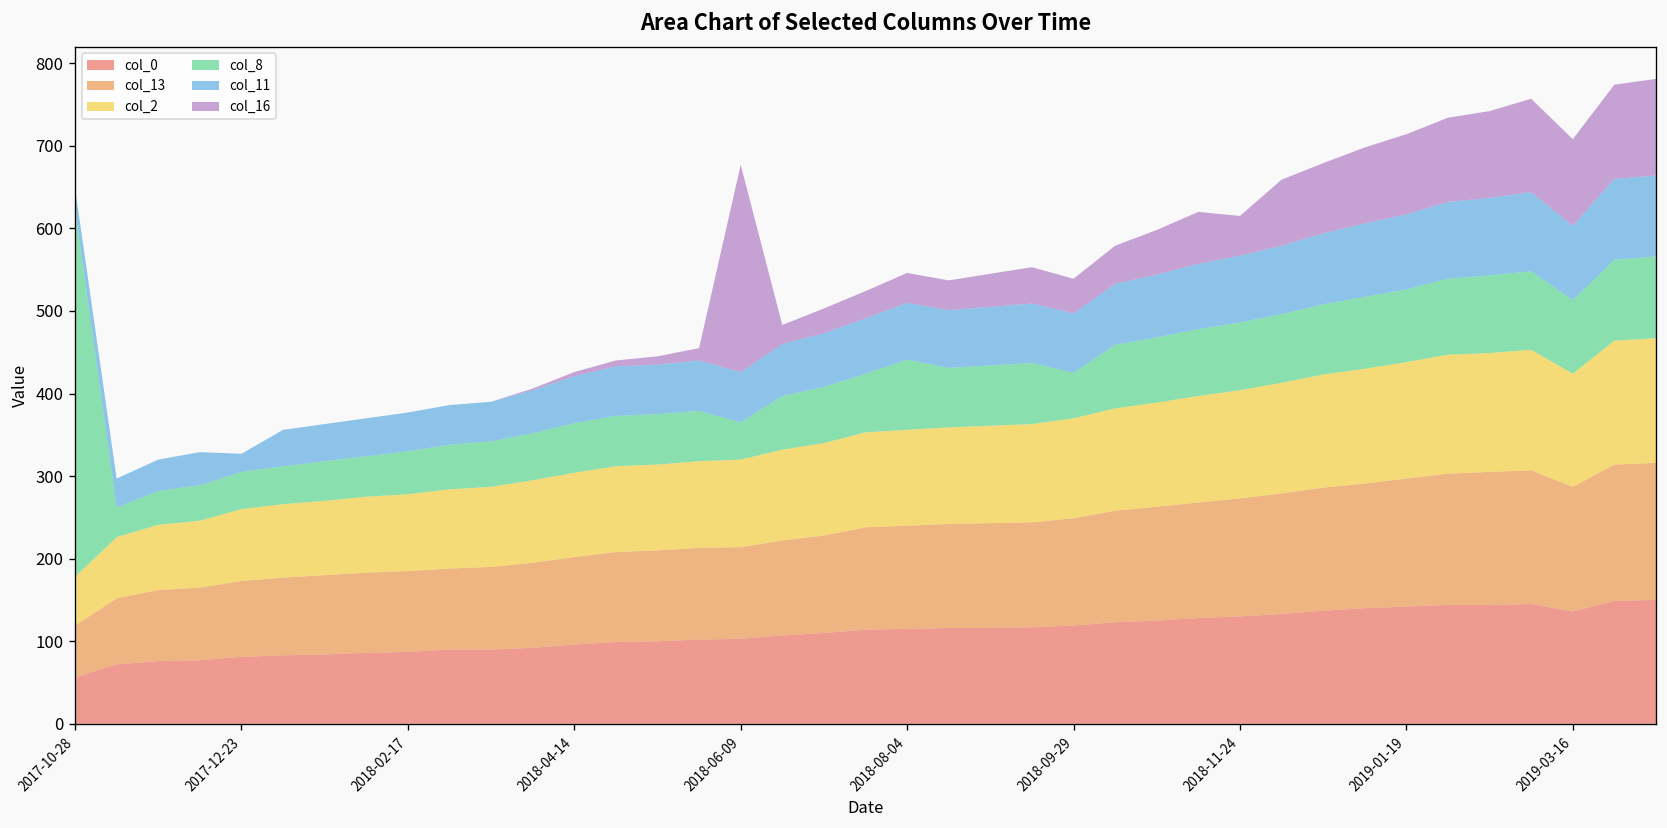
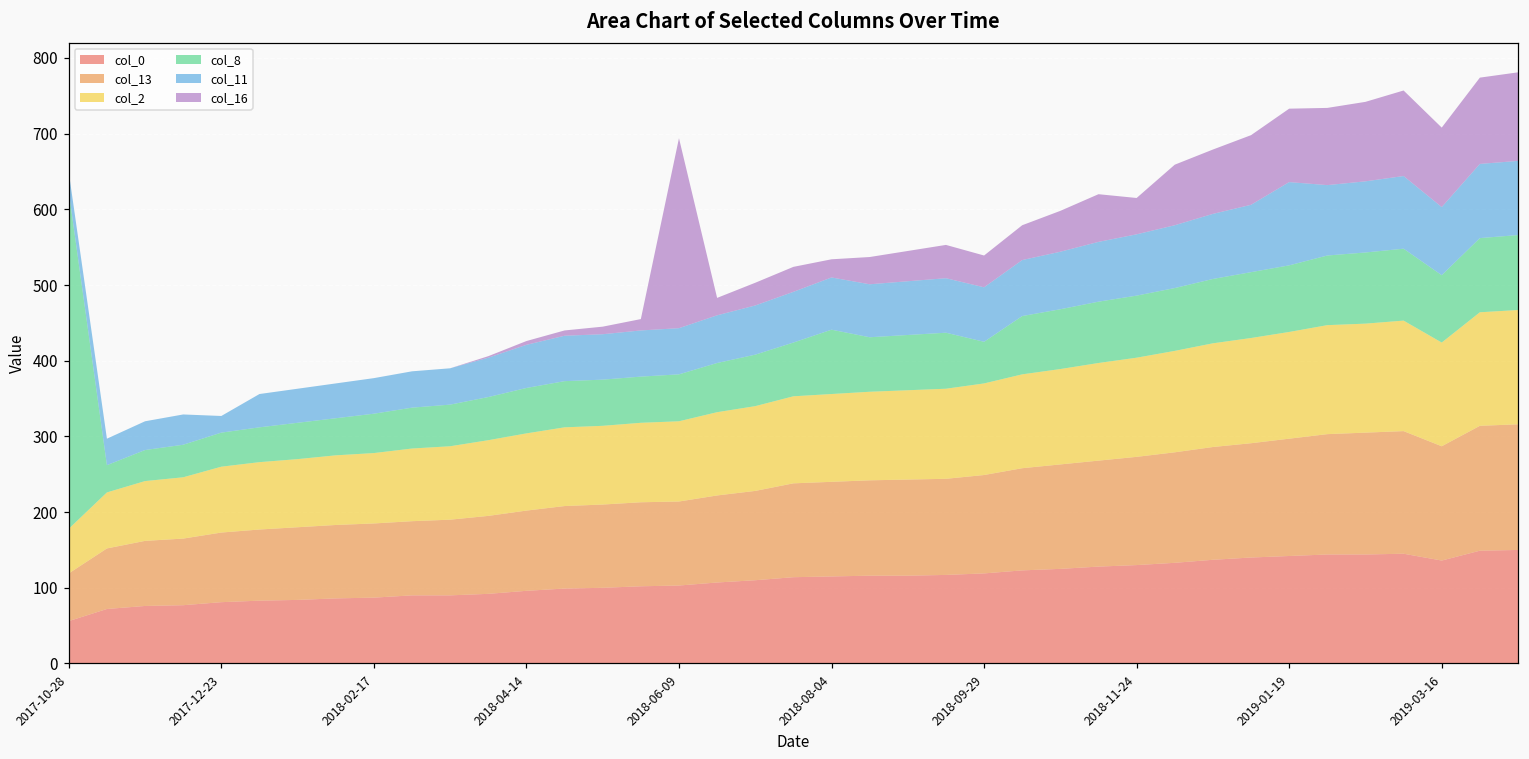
  {
    "col_2": {
      "2017-10-28": 60,
      "2017-12-23": 90,
      "2018-02-17": 90,
      "2018-04-14": 100,
      "2018-06-09": 110,
      "2018-08-04": 120,
      "2018-09-29": 120,
      "2018-11-24": 130,
      "2019-01-19": 140,
      "2019-03-16": 140
    },
    "col_8": {
      "2017-10-28": 450,
      "2017-12-23": 50,
      "2018-02-17": 50,
      "2018-04-14": 60,
-     "2018-06-09": 50,
+     "2018-06-09": 60,
      "2018-08-04": 90,
      "2018-09-29": 60,
      "2018-11-24": 80,
      "2019-01-19": 90,
      "2019-03-16": 90
    },
    "col_11": {
      "2018-04-14": 60,
      "2018-06-09": 60,
      "2018-08-04": 70,
      "2018-09-29": 70,
      "2018-11-24": 80,
-     "2019-01-19": 90,
+     "2019-01-19": 110,
      "2019-03-16": 90
    },
    "col_16": {
      "2018-04-14": 10,
      "2018-06-09": 250,
-     "2018-08-04": 40,
+     "2018-08-04": 20,
      "2018-09-29": 40,
      "2018-11-24": 50,
      "2019-01-19": 100,
      "2019-03-16": 110
    }
  }
